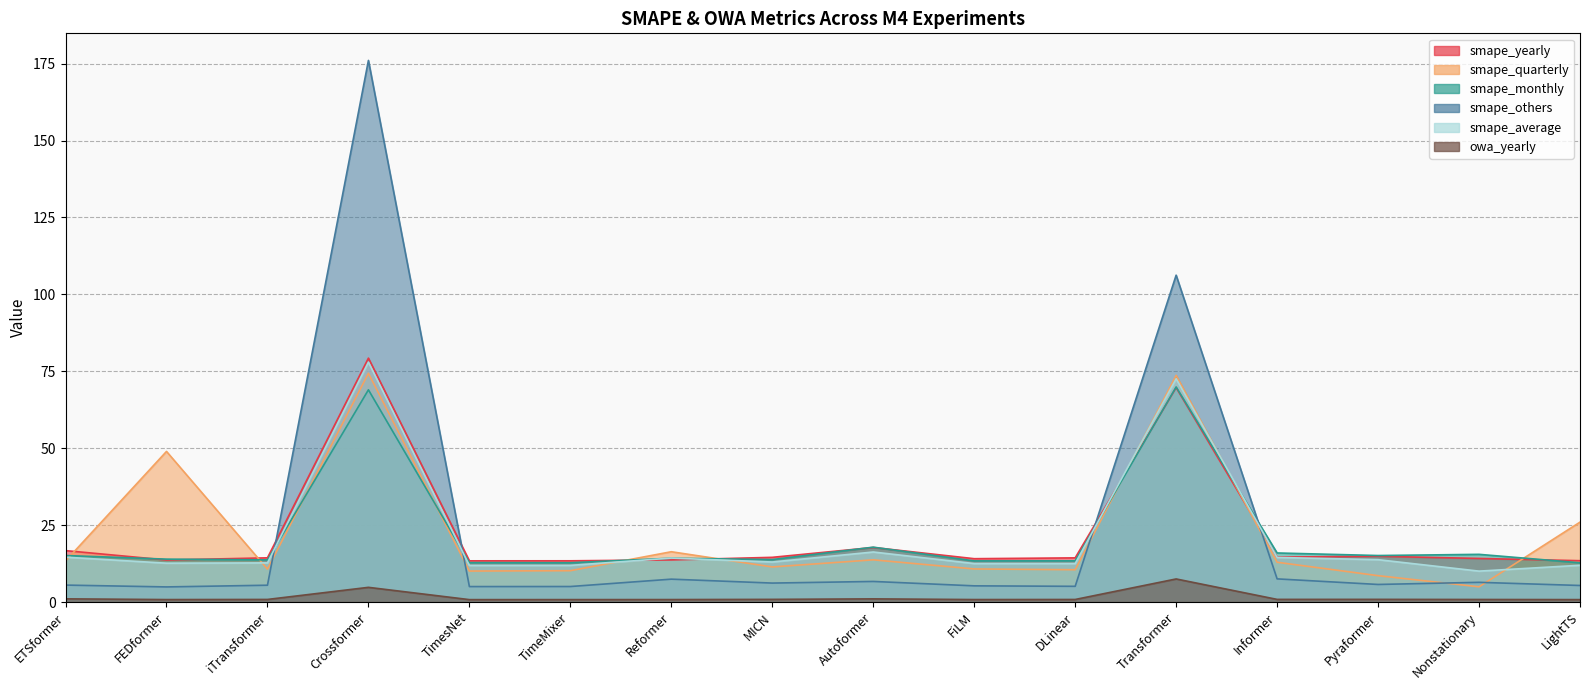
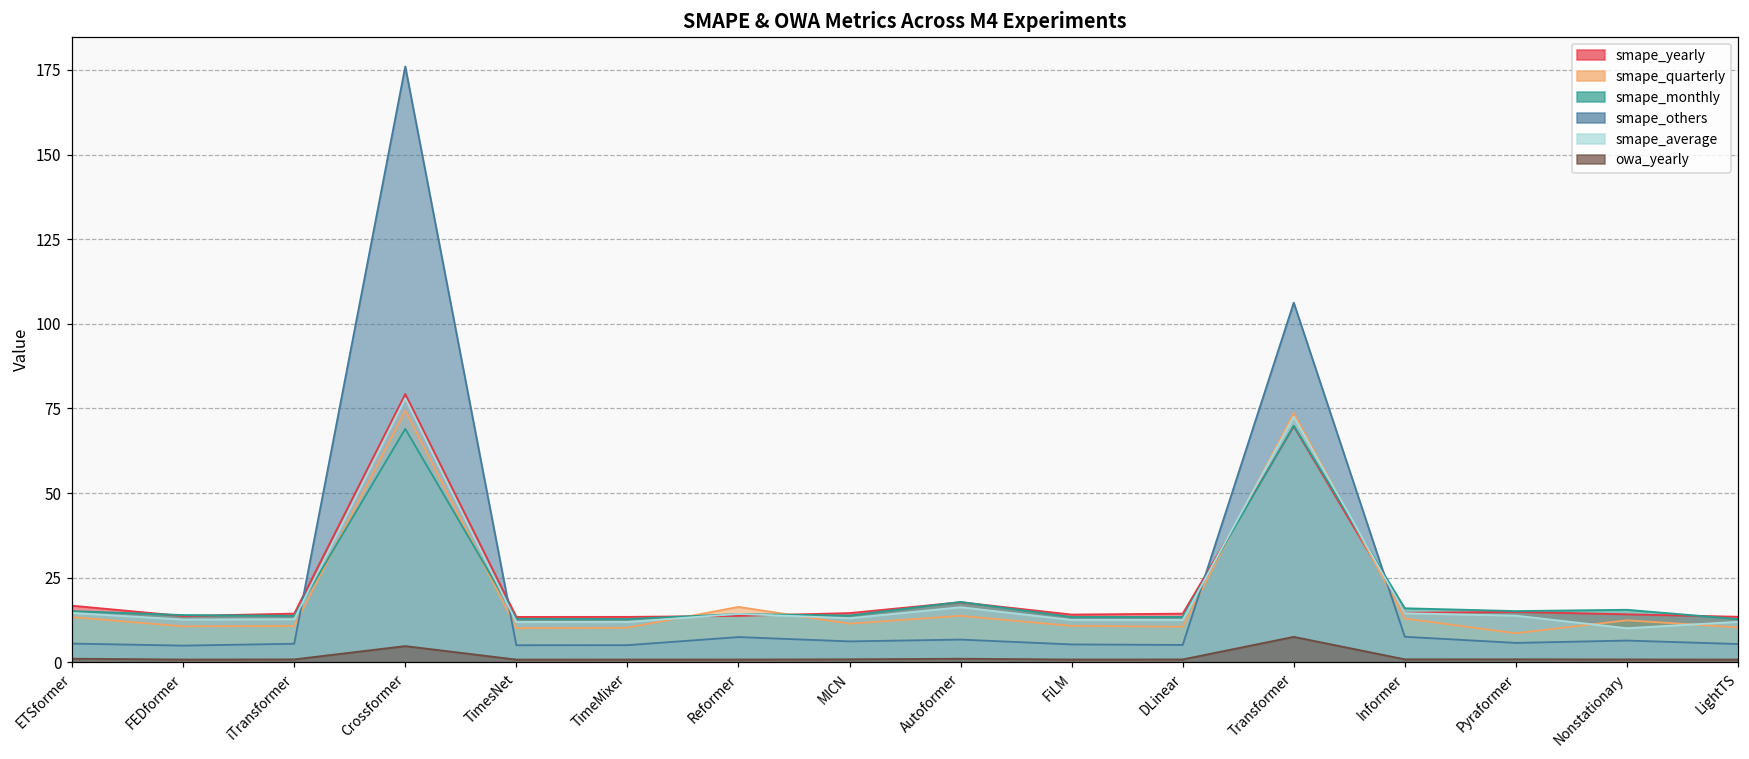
  {
    "smape_yearly": {
      "ETSformer": 17,
      "Crossformer": 79,
      "DLinear": 14,
      "Nonstationary": 14
    },
    "smape_quarterly": {
      "ETSformer": 13,
-     "FEDformer": 49,
+     "FEDformer": 11,
      "iTransformer": 11,
      "Crossformer": 74,
      "TimesNet": 10,
      "TimeMixer": 10,
      "Reformer": 16,
      "MICN": 11,
      "Autoformer": 14,
      "FiLM": 11,
      "DLinear": 11,
      "Transformer": 74,
      "Informer": 13,
      "Pyraformer": 9,
-     "Nonstationary": 5,
-     "LightTS": 26
+     "Nonstationary": 12,
+     "LightTS": 10
    },
    "smape_average": {
      "FEDformer": 13,
      "iTransformer": 13,
      "Crossformer": 78,
      "TimesNet": 12,
      "TimeMixer": 12,
      "Autoformer": 16,
      "FiLM": 13,
      "DLinear": 13,
      "Transformer": 73,
      "Pyraformer": 14,
      "Nonstationary": 10
    },
    "owa_yearly": {
      "ETSformer": 1,
      "FEDformer": 1,
      "iTransformer": 1,
      "Crossformer": 5,
      "TimesNet": 1,
      "TimeMixer": 1,
      "Reformer": 1,
      "MICN": 1,
      "Autoformer": 1,
      "FiLM": 1,
      "DLinear": 1,
      "Transformer": 8,
      "Informer": 1,
      "Pyraformer": 1,
      "Nonstationary": 1,
      "LightTS": 1
    }
  }
